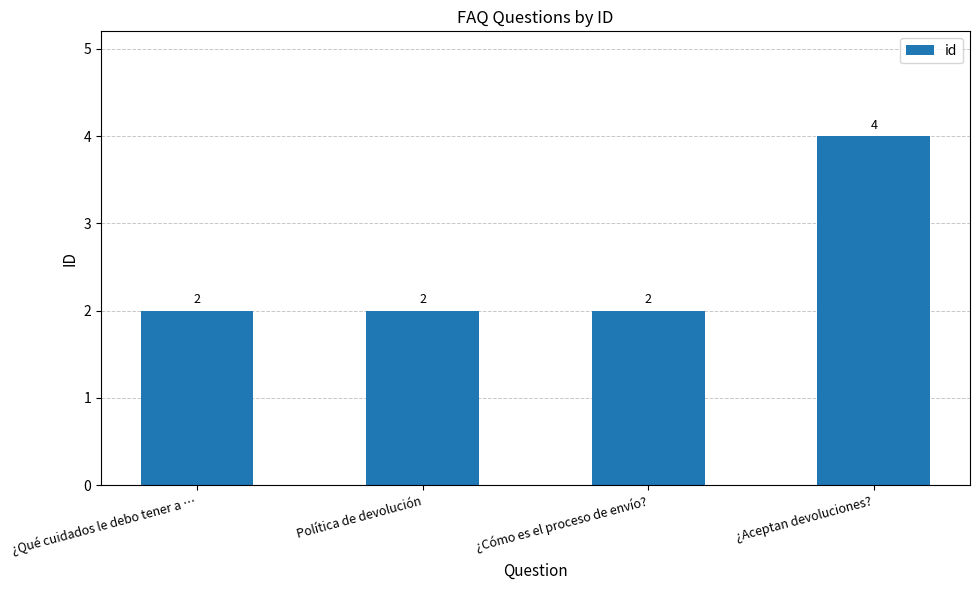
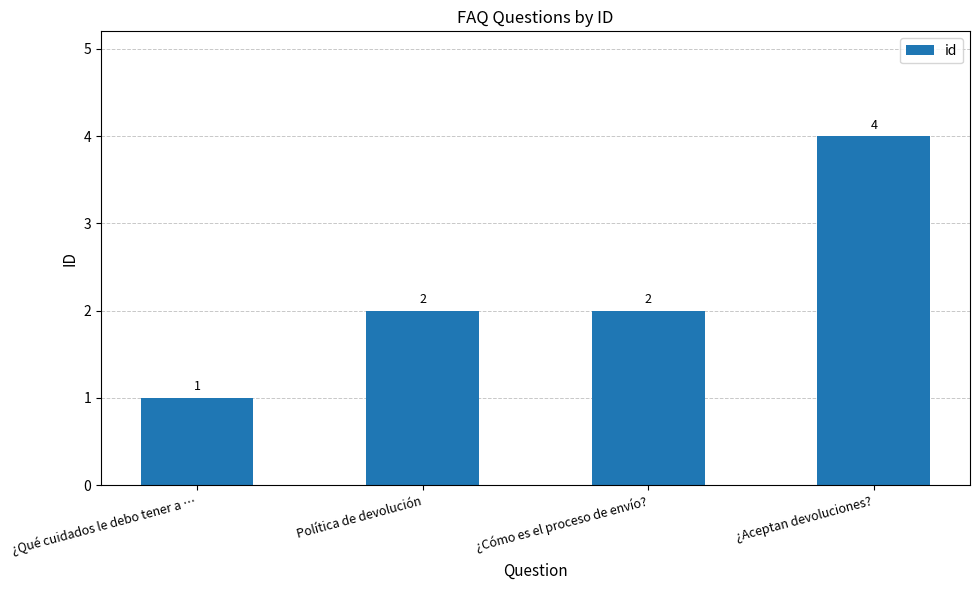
  {
-   "¿Qué cuidados le debo tener a …": 2,
+   "¿Qué cuidados le debo tener a …": 1,
    "Política de devolución": 2,
    "¿Cómo es el proceso de envío?": 2,
    "¿Aceptan devoluciones?": 4
  }
